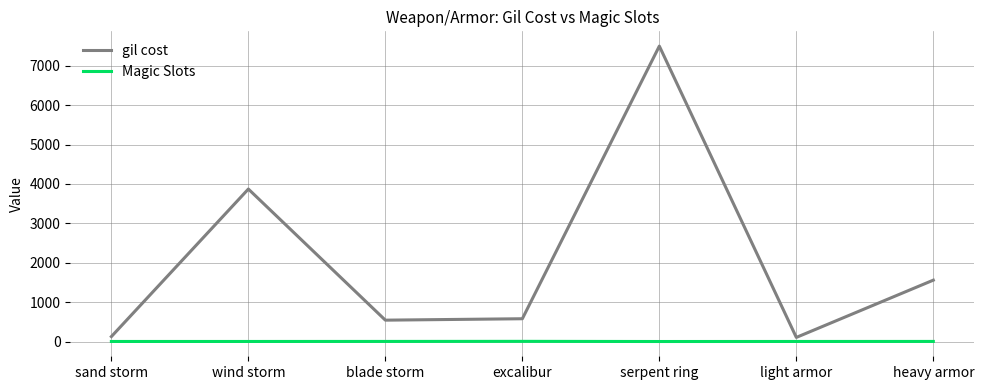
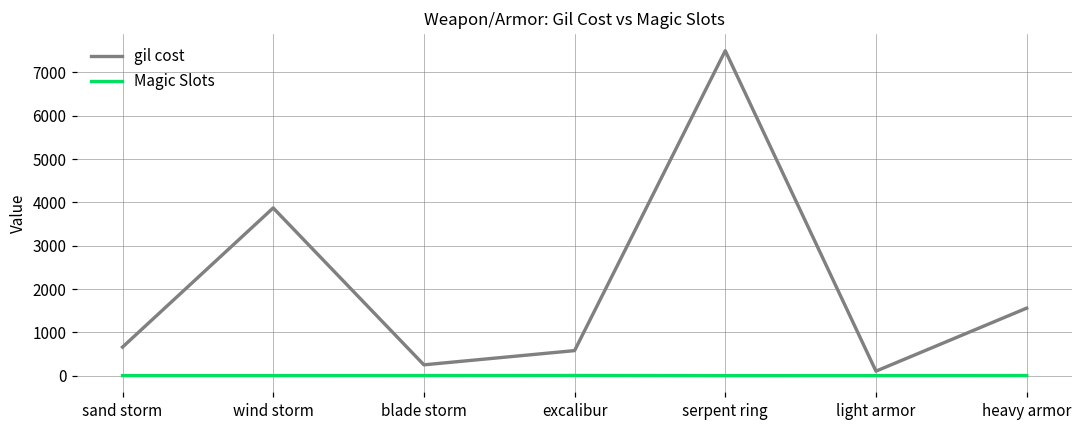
  {
    "gil cost": {
-     "sand storm": 100,
+     "sand storm": 700,
      "wind storm": 3900,
-     "blade storm": 500,
+     "blade storm": 300,
      "excalibur": 600,
      "serpent ring": 7500,
      "light armor": 100,
      "heavy armor": 1600
    },
    "Magic Slots": {
      "sand storm": 0,
      "wind storm": 0,
      "blade storm": 0,
      "excalibur": 0,
      "serpent ring": 0,
      "light armor": 0,
      "heavy armor": 0
    }
  }
